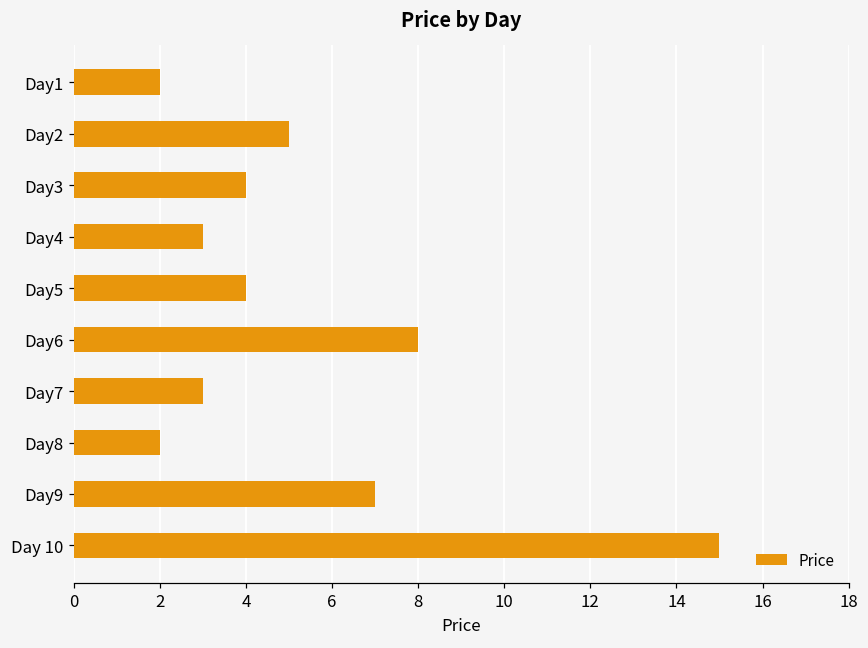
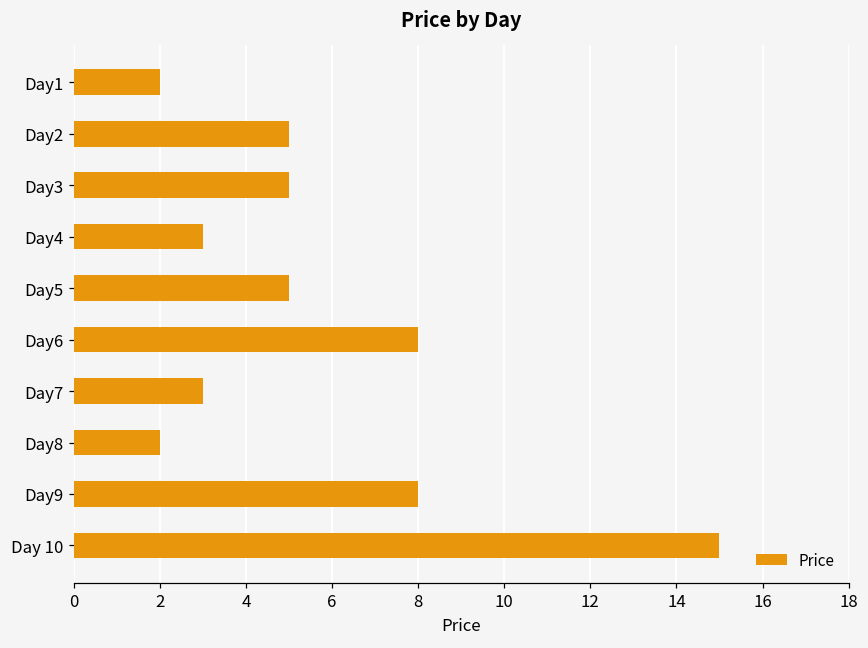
  {
    "Day1": 2,
    "Day2": 5,
-   "Day3": 4,
+   "Day3": 5,
    "Day4": 3,
-   "Day5": 4,
+   "Day5": 5,
    "Day6": 8,
    "Day7": 3,
    "Day8": 2,
-   "Day9": 7,
+   "Day9": 8,
    "Day 10": 15
  }
